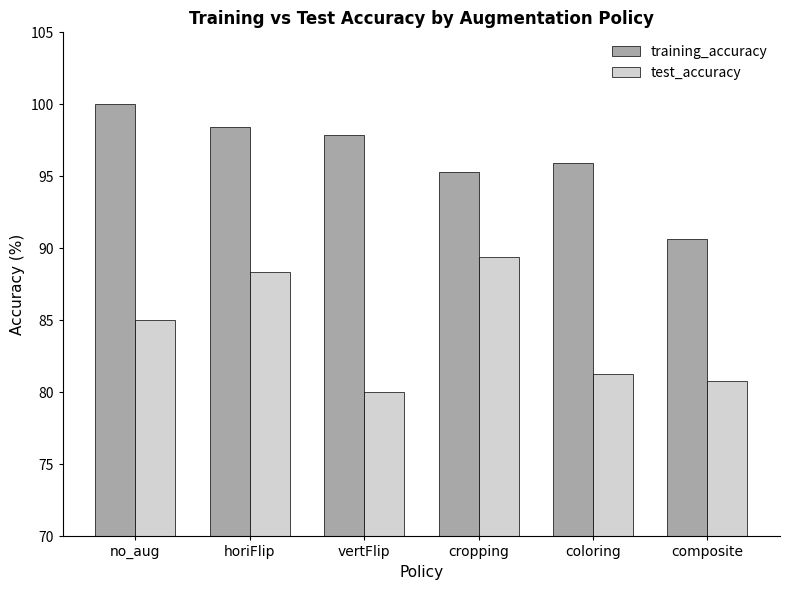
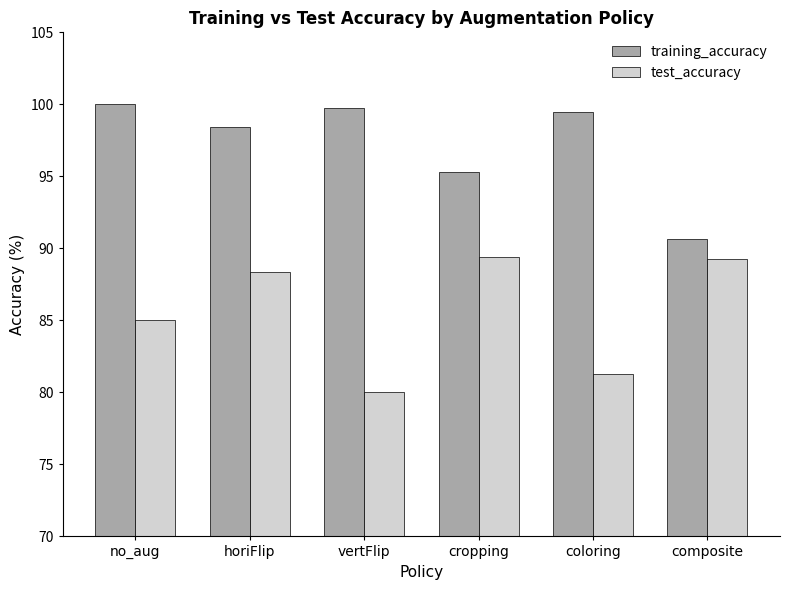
  {
    "training_accuracy": {
      "no_aug": 100.0,
      "horiFlip": 98.4,
-     "vertFlip": 97.9,
+     "vertFlip": 99.8,
      "cropping": 95.3,
-     "coloring": 95.9,
+     "coloring": 99.4,
      "composite": 90.7
    },
    "test_accuracy": {
      "no_aug": 85.1,
      "horiFlip": 88.4,
      "vertFlip": 80.0,
      "cropping": 89.4,
      "coloring": 81.3,
-     "composite": 80.8
+     "composite": 89.3
    }
  }
